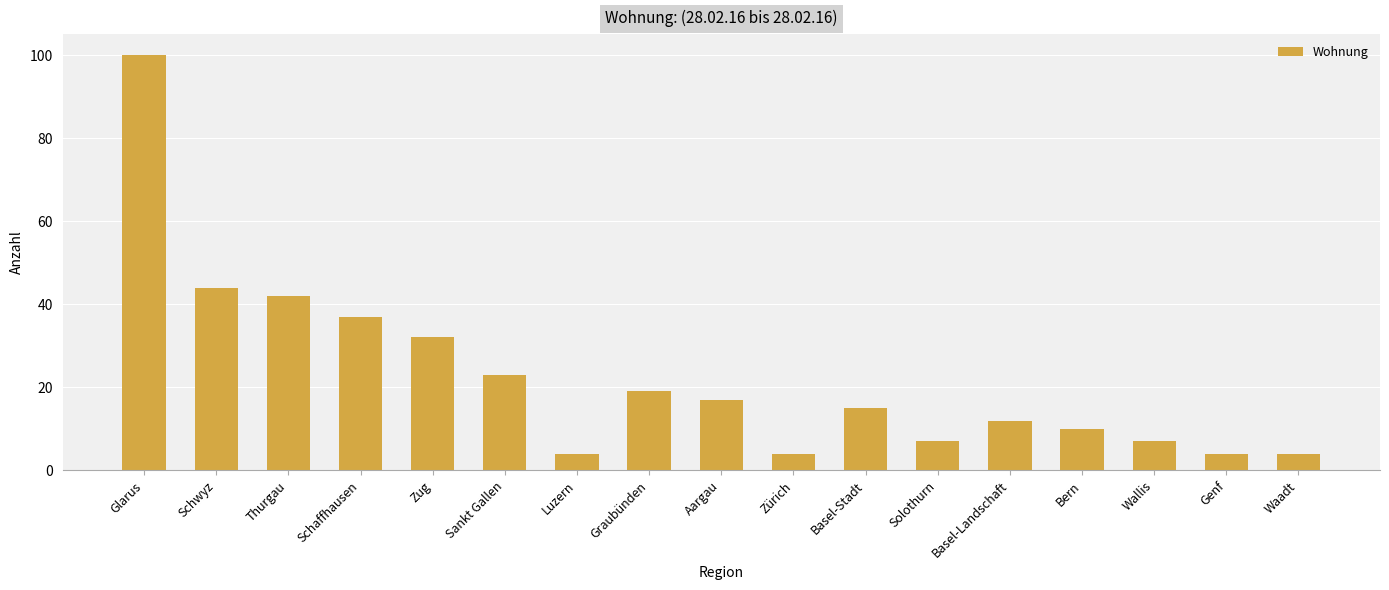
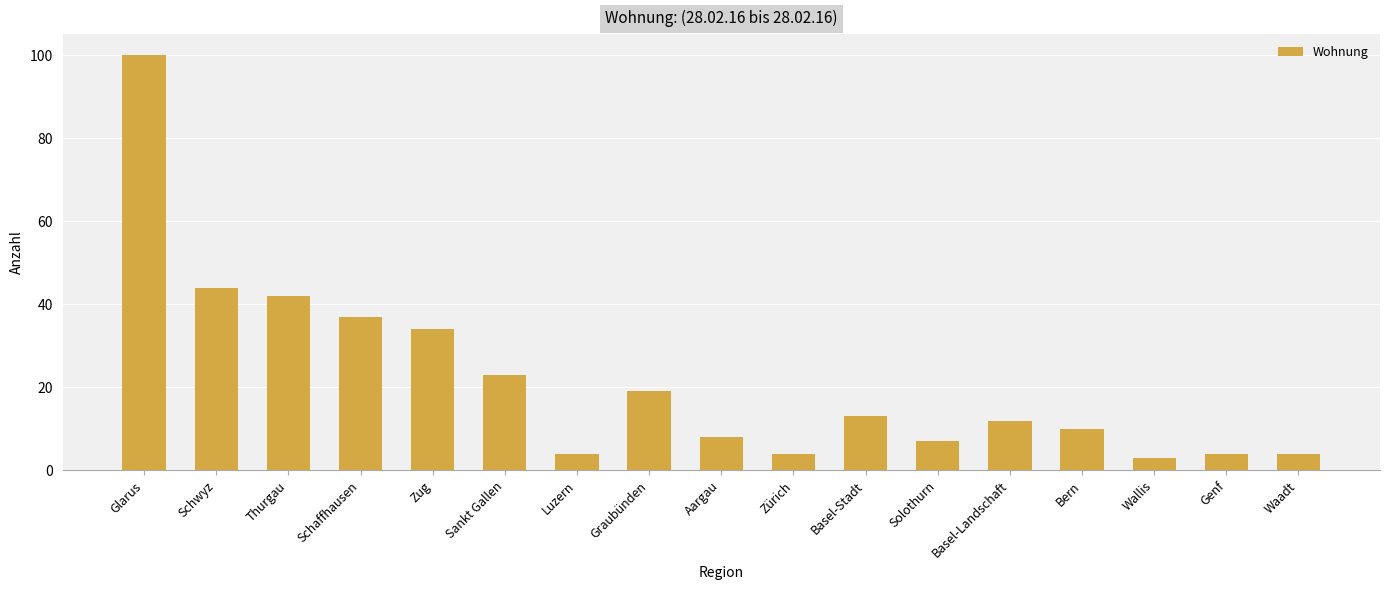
  {
    "Glarus": 100,
    "Schwyz": 44,
    "Thurgau": 42,
    "Schaffhausen": 37,
-   "Zug": 32,
+   "Zug": 34,
    "Sankt Gallen": 23,
    "Luzern": 4,
    "Graubünden": 19,
-   "Aargau": 17,
+   "Aargau": 8,
    "Zürich": 4,
-   "Basel-Stadt": 15,
+   "Basel-Stadt": 13,
    "Solothurn": 7,
    "Basel-Landschaft": 12,
    "Bern": 10,
-   "Wallis": 7,
+   "Wallis": 3,
    "Genf": 4,
    "Waadt": 4
  }
